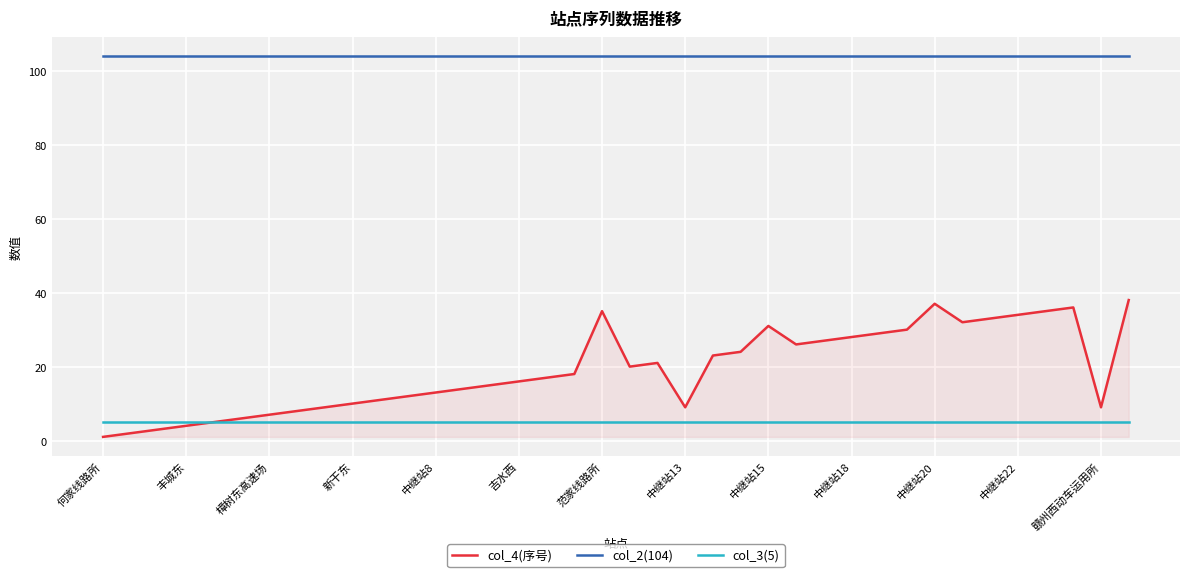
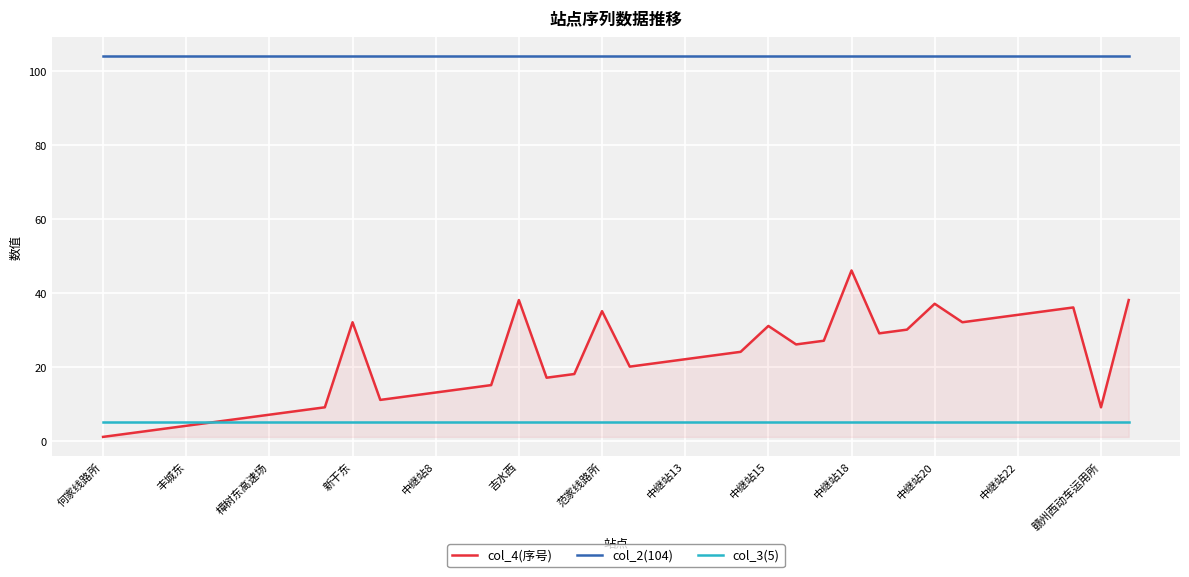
  {
    "col_4(序号)": {
      "何家线路所": 1,
      "丰城东": 4,
      "樟树东高速场": 7,
-     "新干东": 10,
+     "新干东": 32,
      "中继站8": 13,
-     "吉水西": 16,
+     "吉水西": 38,
      "范家线路所": 35,
-     "中继站13": 9,
+     "中继站13": 22,
      "中继站15": 31,
-     "中继站18": 28,
+     "中继站18": 46,
      "中继站20": 37,
      "中继站22": 34,
      "赣州西动车运用所": 9
    },
    "col_2(104)": {
      "何家线路所": 104,
      "丰城东": 104,
      "樟树东高速场": 104,
      "新干东": 104,
      "中继站8": 104,
      "吉水西": 104,
      "范家线路所": 104,
      "中继站13": 104,
      "中继站15": 104,
      "中继站18": 104,
      "中继站20": 104,
      "中继站22": 104,
      "赣州西动车运用所": 104
    },
    "col_3(5)": {
      "何家线路所": 5,
      "丰城东": 5,
      "樟树东高速场": 5,
      "新干东": 5,
      "中继站8": 5,
      "吉水西": 5,
      "范家线路所": 5,
      "中继站13": 5,
      "中继站15": 5,
      "中继站18": 5,
      "中继站20": 5,
      "中继站22": 5,
      "赣州西动车运用所": 5
    }
  }
